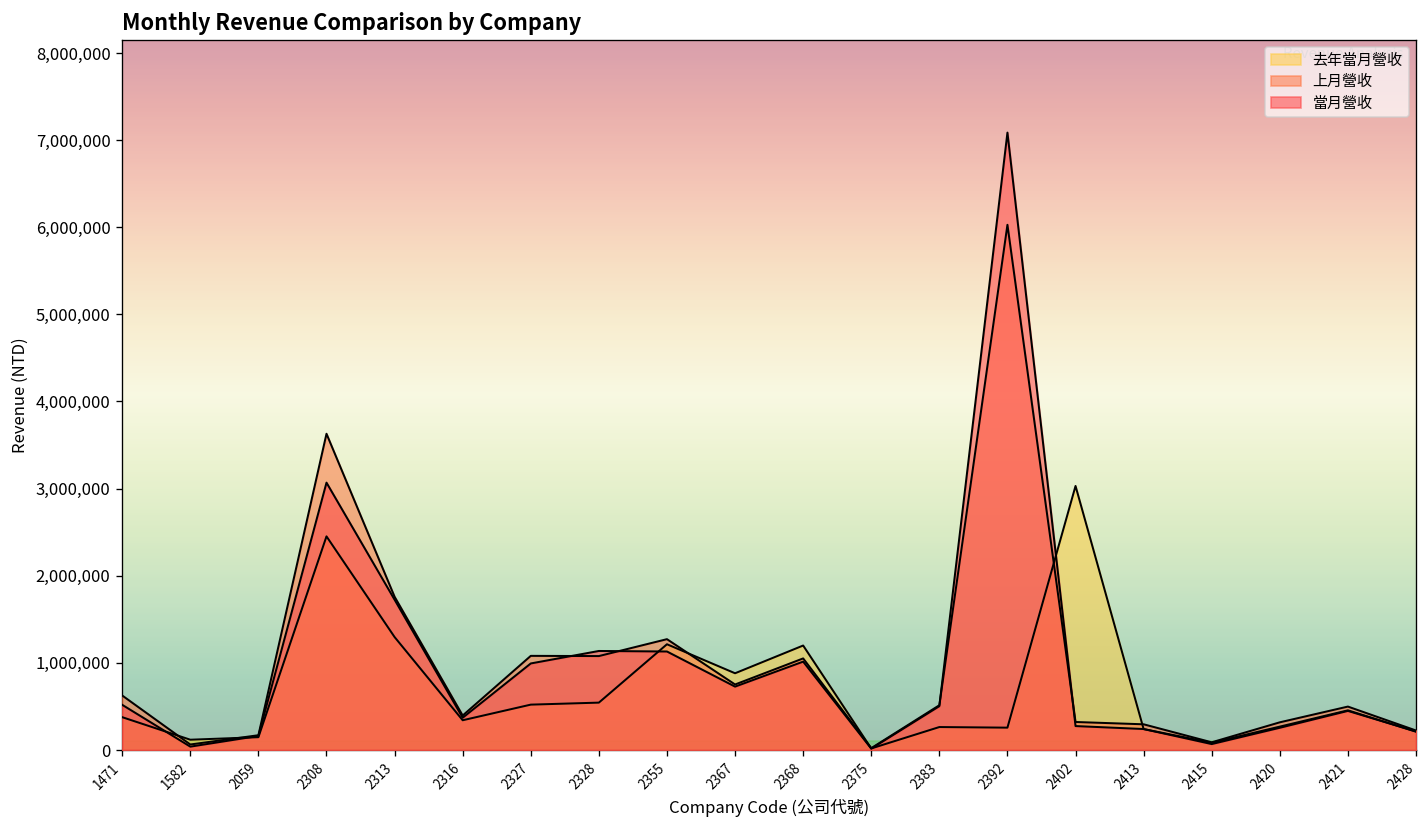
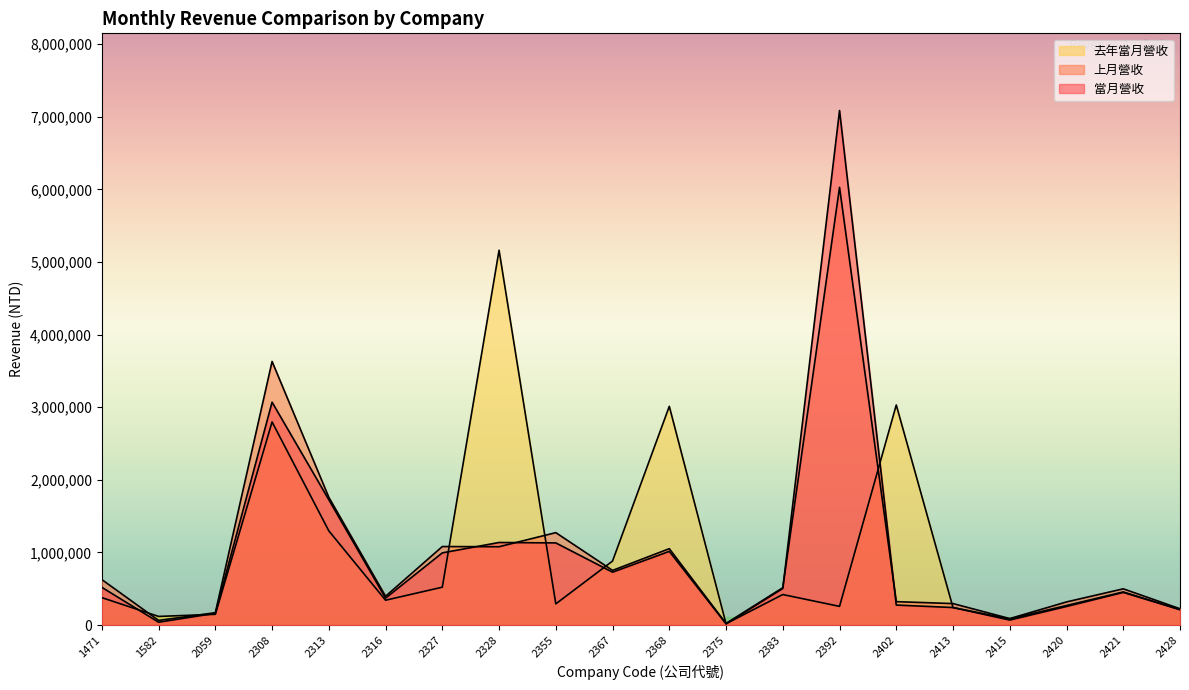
  {
    "去年當月營收": {
      "1471": "400,000",
      "1582": "100,000",
-     "2308": "2,500,000",
+     "2308": "2,800,000",
      "2313": "1,300,000",
      "2327": "500,000",
-     "2328": "500,000",
-     "2355": "1,200,000",
+     "2328": "5,200,000",
+     "2355": "300,000",
      "2367": "900,000",
-     "2368": "1,200,000",
-     "2383": "300,000",
+     "2368": "3,000,000",
+     "2383": "400,000",
      "2392": "300,000",
      "2402": "3,000,000"
    }
  }
